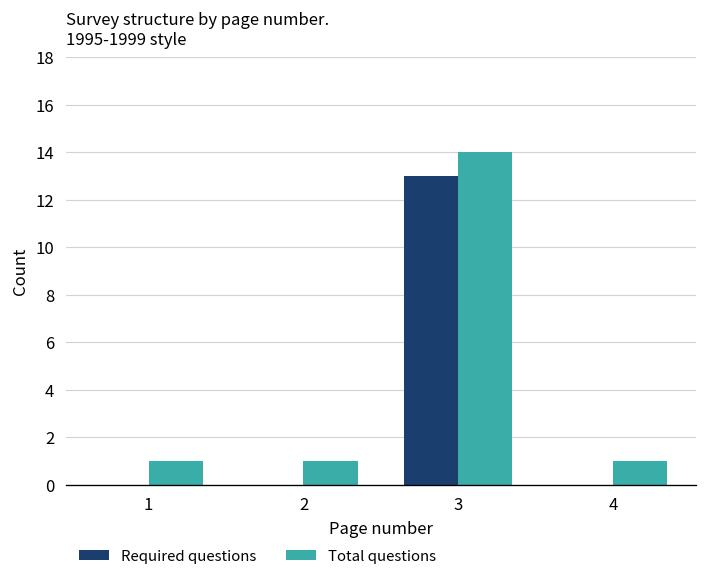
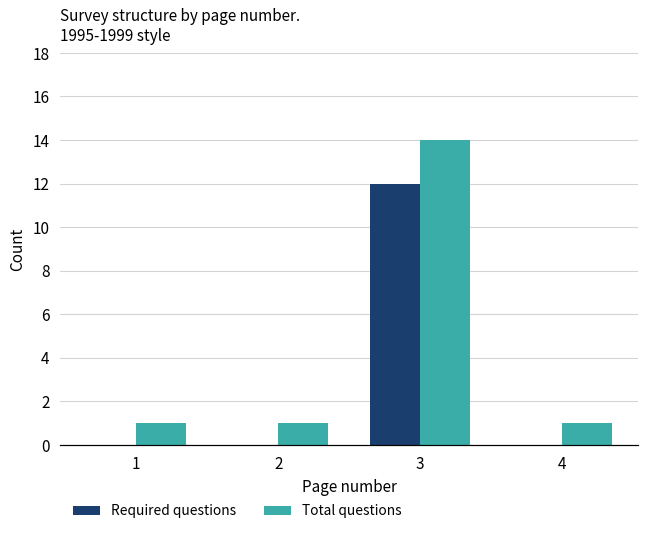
  {
    "Required questions": {
      "1": 0,
      "2": 0,
-     "3": 13,
+     "3": 12,
      "4": 0
    },
    "Total questions": {
      "1": 1,
      "2": 1,
      "3": 14,
      "4": 1
    }
  }
